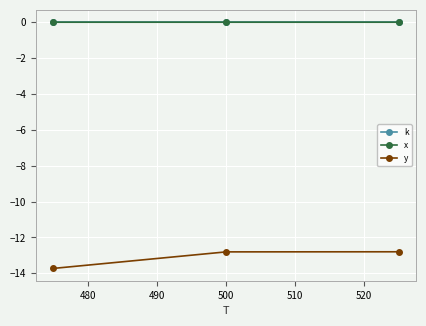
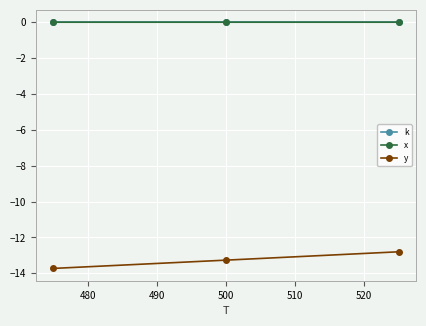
  {
    "x": {
      "500": 0.0
    },
    "y": {
-     "500": -12.8
+     "500": -13.3
    }
  }
